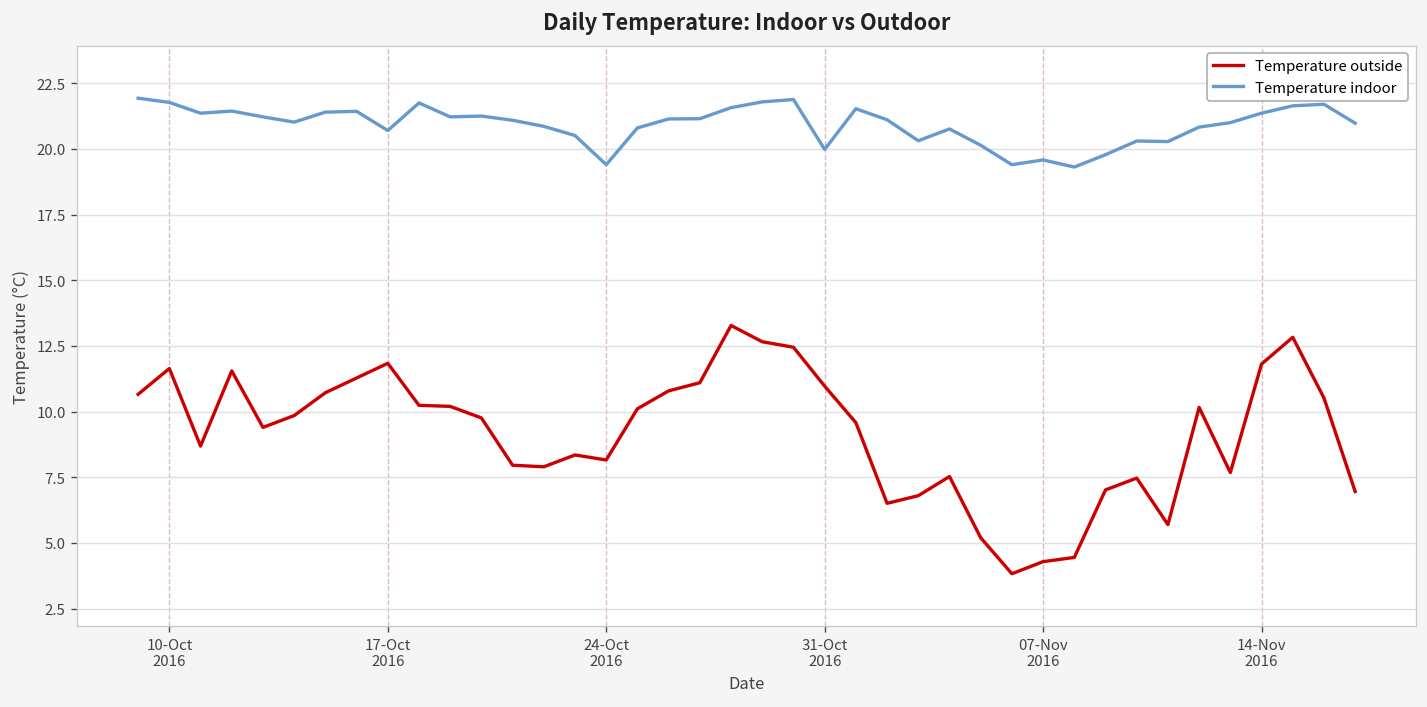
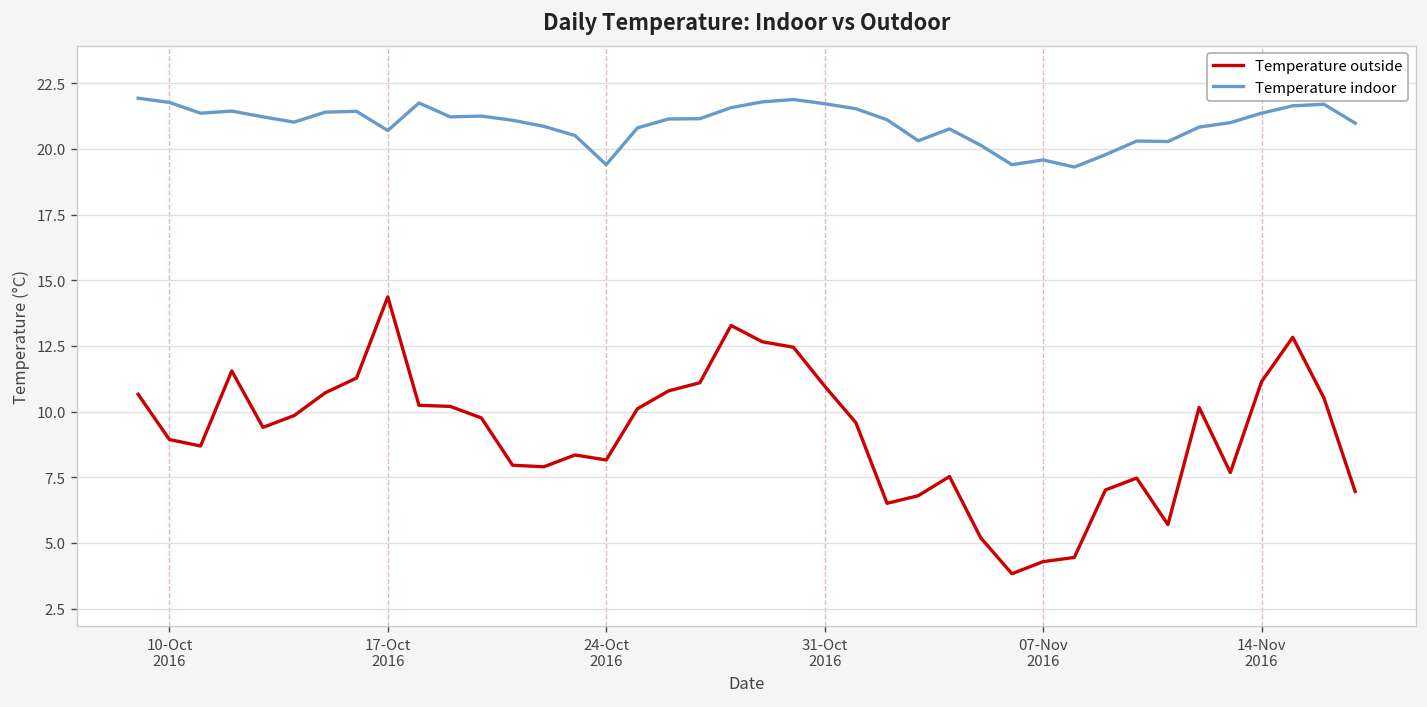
  {
    "Temperature outside": {
-     "10-Oct 2016": 11.6,
-     "17-Oct 2016": 11.8,
+     "10-Oct 2016": 8.9,
+     "17-Oct 2016": 14.4,
      "24-Oct 2016": 8.2,
      "31-Oct 2016": 11.0,
      "07-Nov 2016": 4.3,
-     "14-Nov 2016": 11.8
+     "14-Nov 2016": 11.1
    },
    "Temperature indoor": {
      "10-Oct 2016": 21.8,
      "17-Oct 2016": 20.7,
      "24-Oct 2016": 19.4,
-     "31-Oct 2016": 20.0,
+     "31-Oct 2016": 21.7,
      "07-Nov 2016": 19.6,
      "14-Nov 2016": 21.4
    }
  }
